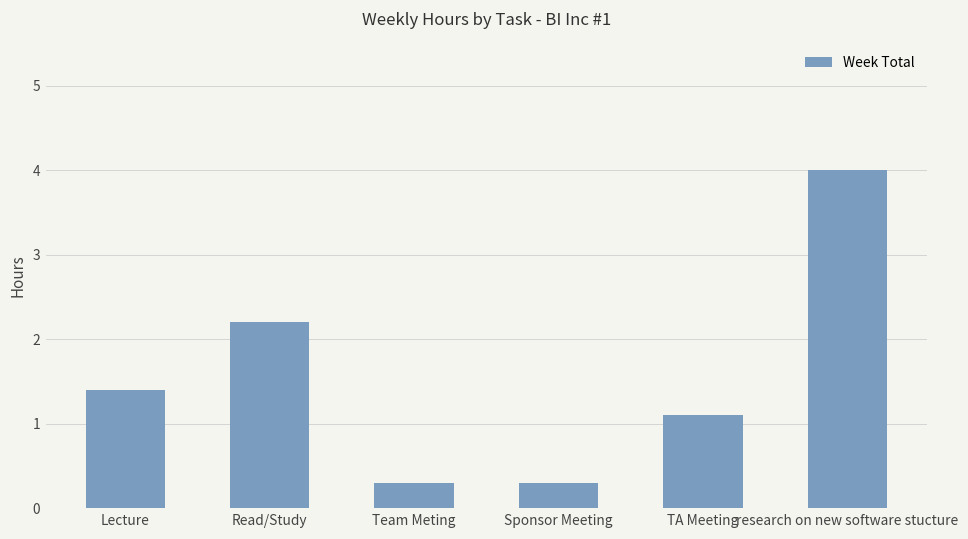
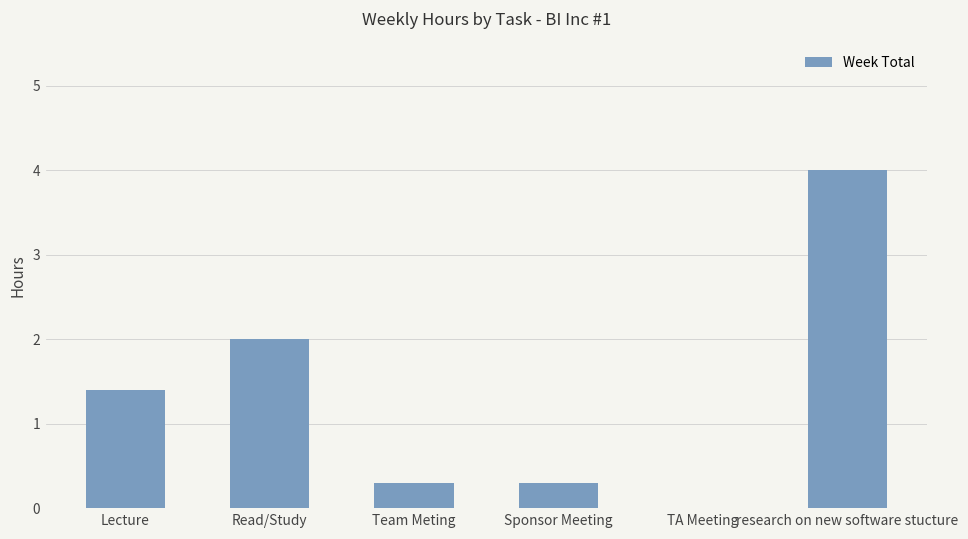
  {
    "Lecture": 1.4,
-   "Read/Study": 2.2,
+   "Read/Study": 2.0,
    "Team Meting": 0.3,
    "Sponsor Meeting": 0.3,
-   "TA Meeting": 1.1,
+   "TA Meeting": 0.0,
    "research on new software stucture": 4.0
  }
